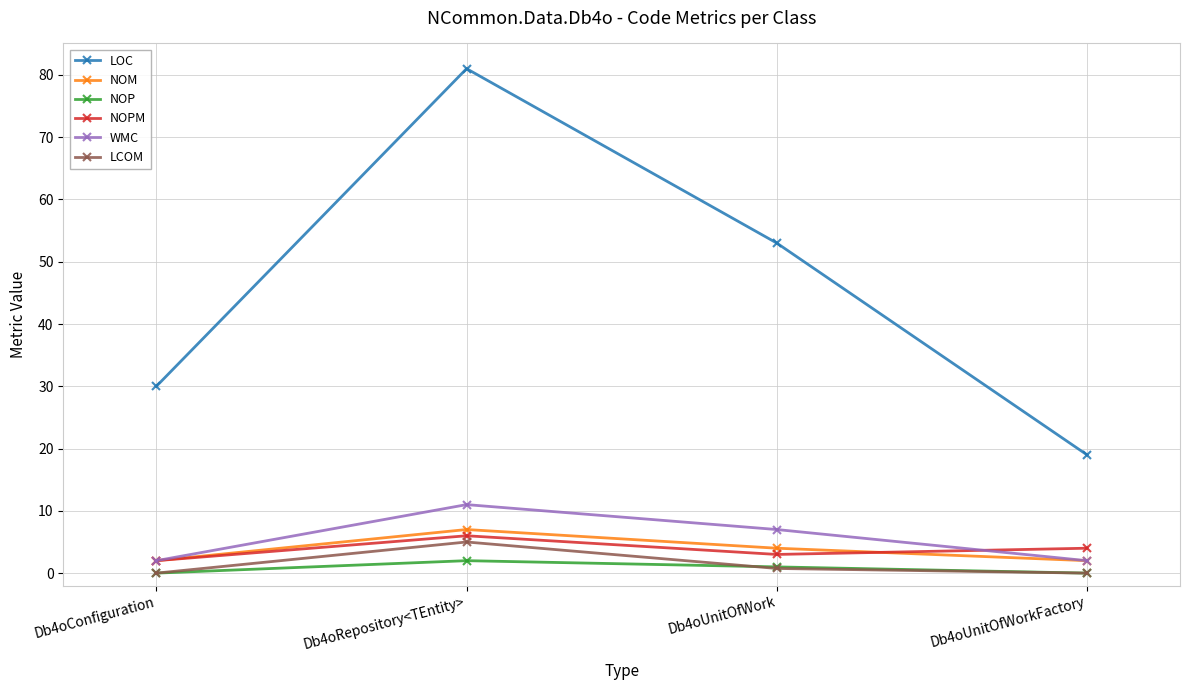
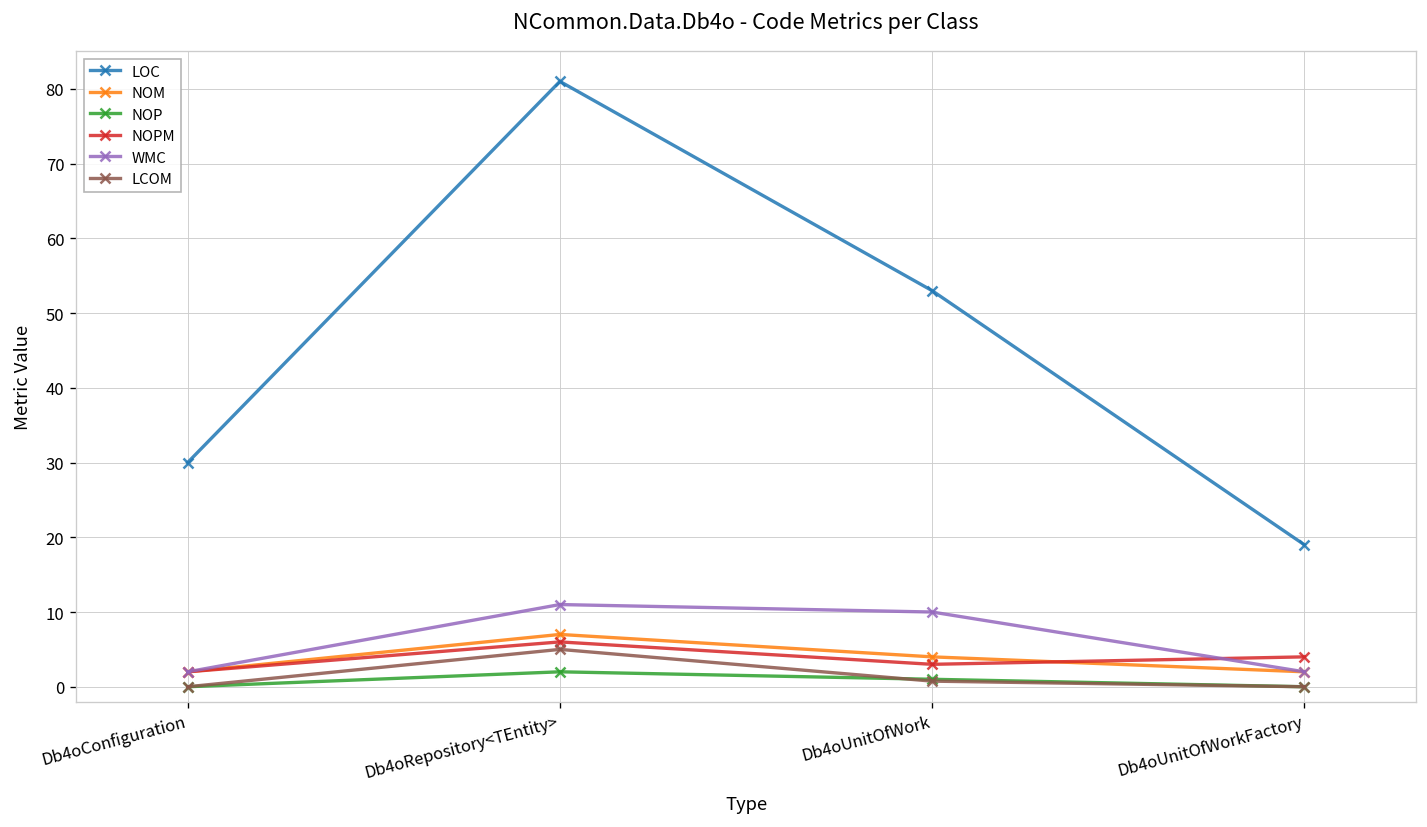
  {
    "LOC": {
      "Db4oConfiguration": 30,
      "Db4oRepository<TEntity>": 81,
      "Db4oUnitOfWork": 53,
      "Db4oUnitOfWorkFactory": 19
    },
    "NOM": {
      "Db4oRepository<TEntity>": 7,
      "Db4oUnitOfWork": 4
    },
    "NOP": {
      "Db4oRepository<TEntity>": 2
    },
    "NOPM": {
      "Db4oRepository<TEntity>": 6,
      "Db4oUnitOfWork": 3,
      "Db4oUnitOfWorkFactory": 4
    },
    "WMC": {
      "Db4oRepository<TEntity>": 11,
-     "Db4oUnitOfWork": 7
+     "Db4oUnitOfWork": 10
    },
    "LCOM": {
      "Db4oRepository<TEntity>": 5
    }
  }
